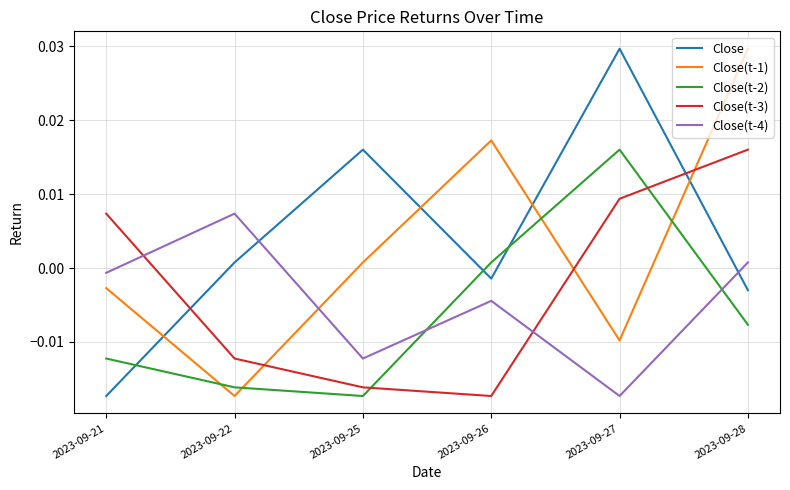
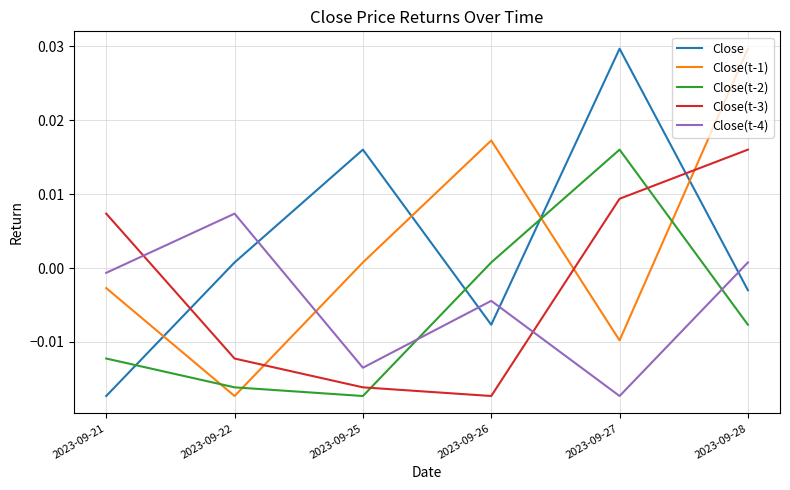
  {
    "Close": {
      "2023-09-21": -0.017,
      "2023-09-22": 0.001,
      "2023-09-25": 0.016,
-     "2023-09-26": -0.001,
+     "2023-09-26": -0.008,
      "2023-09-27": 0.030,
      "2023-09-28": -0.003
    },
    "Close(t-1)": {
      "2023-09-21": -0.003,
      "2023-09-22": -0.017,
      "2023-09-25": 0.001,
      "2023-09-26": 0.017,
      "2023-09-27": -0.010
    },
    "Close(t-2)": {
      "2023-09-21": -0.012,
      "2023-09-22": -0.016,
      "2023-09-25": -0.017,
      "2023-09-26": 0.001,
      "2023-09-27": 0.016,
      "2023-09-28": -0.008
    },
    "Close(t-3)": {
      "2023-09-21": 0.007,
      "2023-09-22": -0.012,
      "2023-09-25": -0.016,
      "2023-09-26": -0.017,
      "2023-09-27": 0.009,
      "2023-09-28": 0.016
    },
    "Close(t-4)": {
      "2023-09-21": -0.001,
      "2023-09-22": 0.007,
-     "2023-09-25": -0.012,
+     "2023-09-25": -0.014,
      "2023-09-26": -0.004,
      "2023-09-27": -0.017,
      "2023-09-28": 0.001
    }
  }
